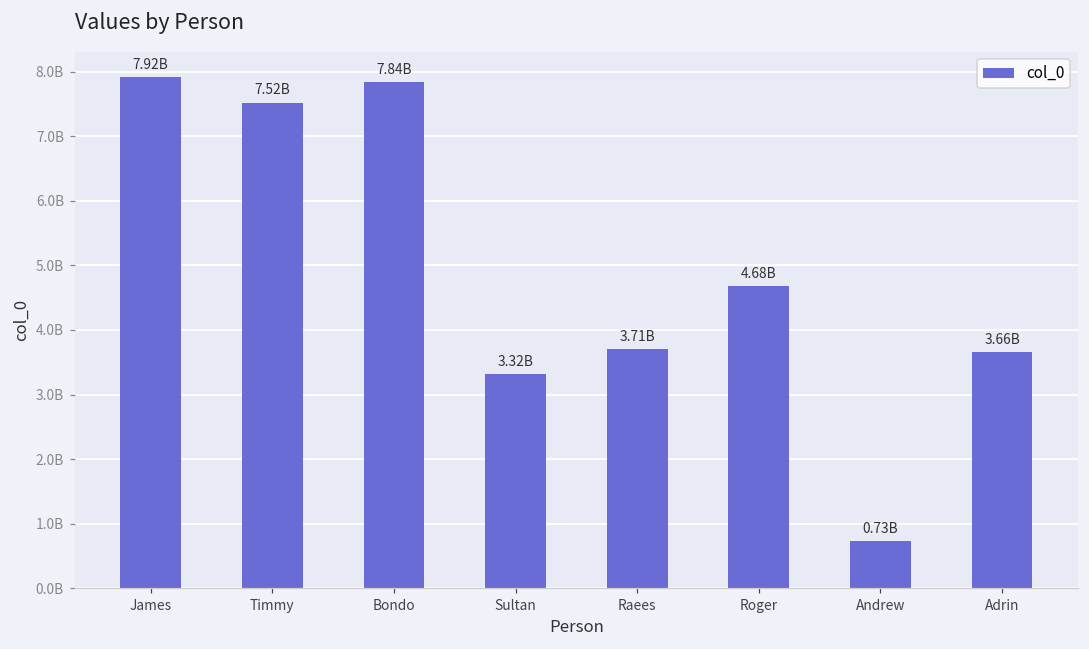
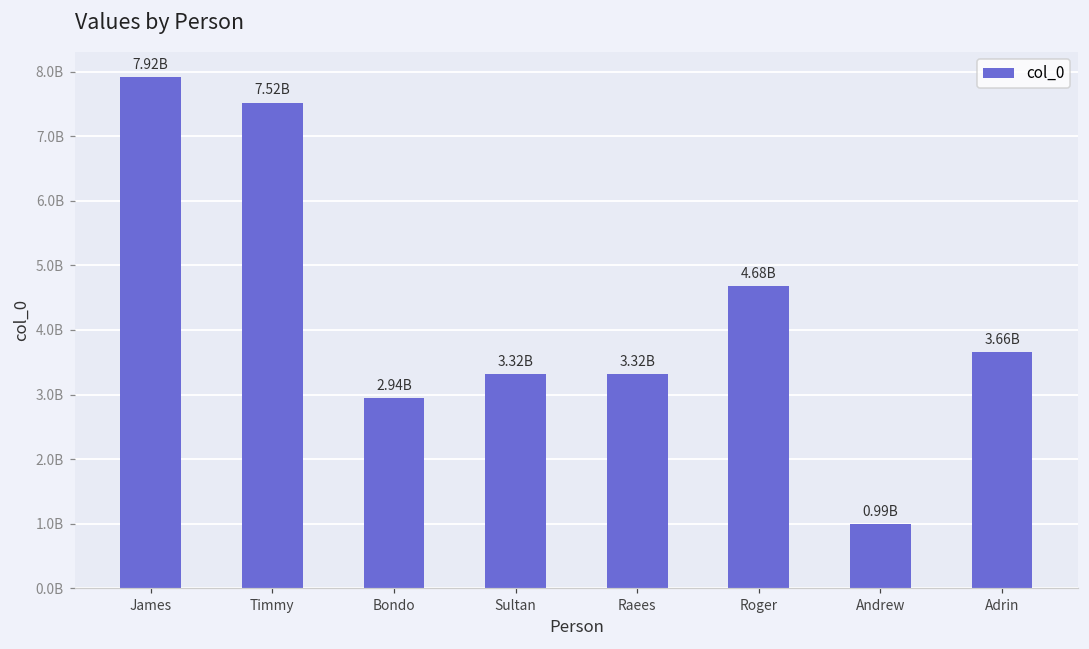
  {
    "James": "7.92B",
    "Timmy": "7.52B",
-   "Bondo": "7.84B",
+   "Bondo": "2.94B",
    "Sultan": "3.32B",
-   "Raees": "3.71B",
+   "Raees": "3.32B",
    "Roger": "4.68B",
-   "Andrew": "0.73B",
+   "Andrew": "0.99B",
    "Adrin": "3.66B"
  }
